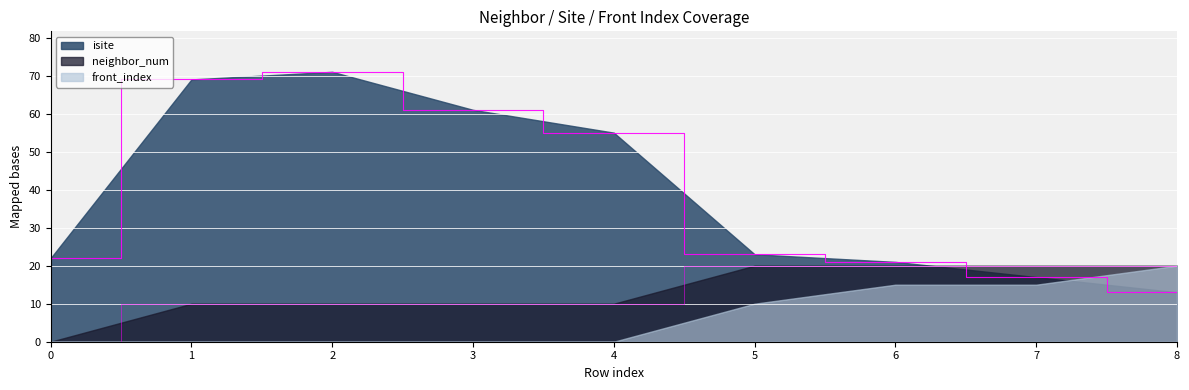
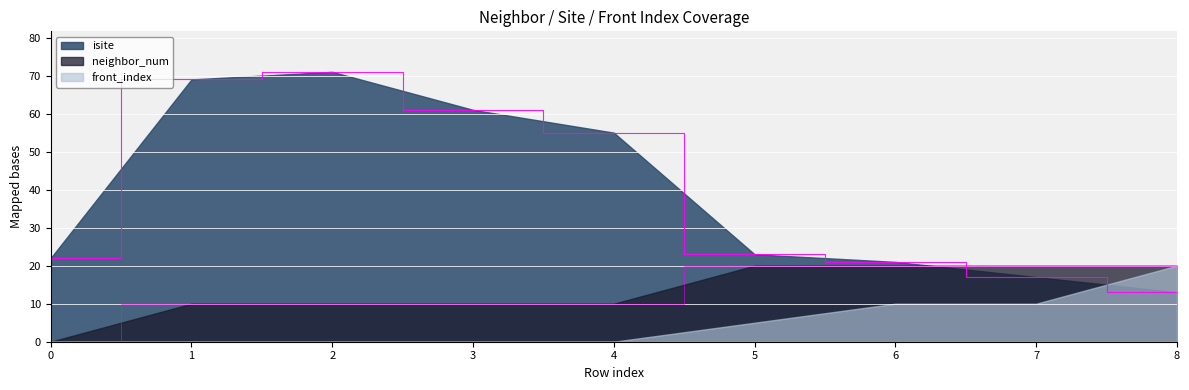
  {
    "front_index": {
      "1": 0,
      "2": 0,
      "3": 0,
      "4": 0,
-     "5": 10,
-     "6": 15,
-     "7": 15
+     "5": 5,
+     "6": 10,
+     "7": 10
    }
  }
